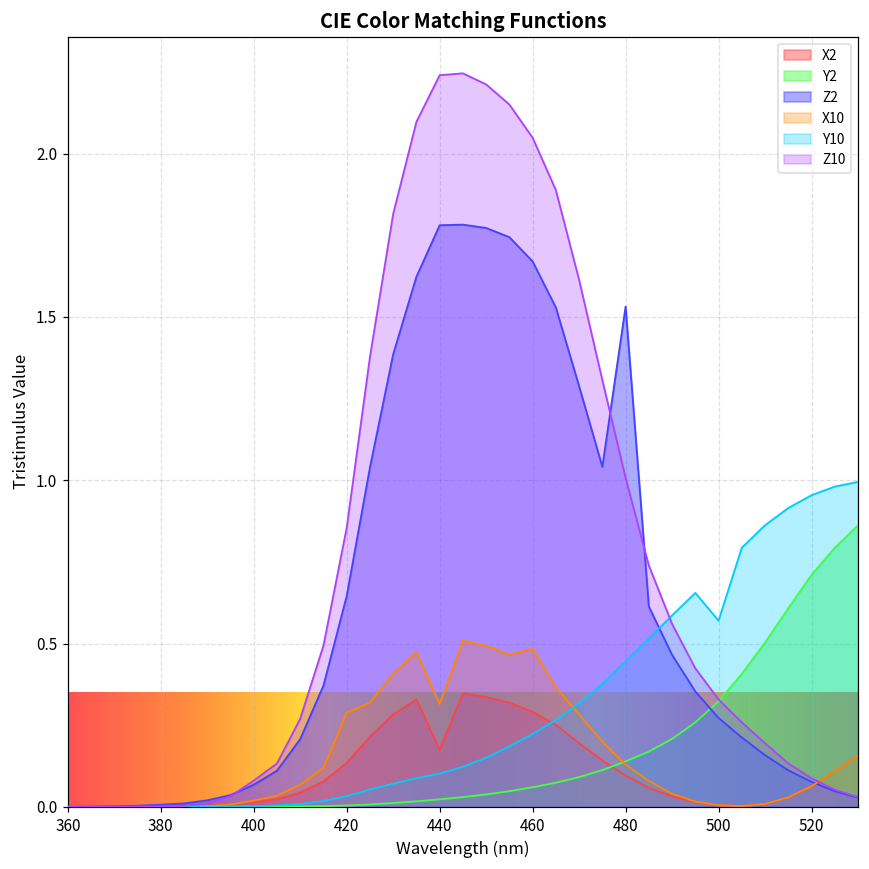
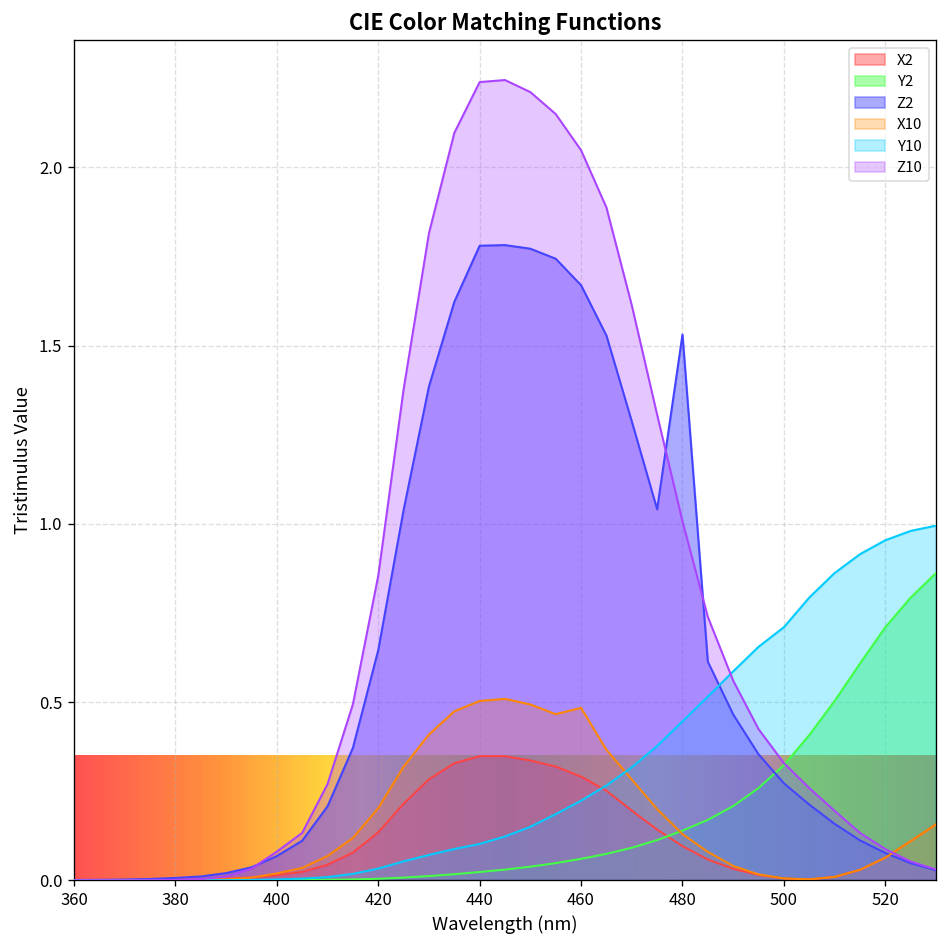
  {
    "X2": {
      "420": 0.13,
-     "440": 0.18,
+     "440": 0.35,
      "460": 0.29,
      "480": 0.10
    },
    "Y2": {
      "420": 0.00,
      "440": 0.02,
      "460": 0.06,
      "480": 0.14,
      "520": 0.71
    },
    "Z2": {
      "400": 0.07,
      "420": 0.65,
      "440": 1.78,
      "460": 1.67,
      "480": 1.53,
      "500": 0.27,
      "520": 0.08
    },
    "X10": {
-     "420": 0.29,
-     "440": 0.32,
+     "420": 0.20,
+     "440": 0.50,
      "460": 0.48,
      "480": 0.13
    },
    "Y10": {
      "420": 0.03,
      "440": 0.10,
      "460": 0.22,
      "480": 0.45,
-     "500": 0.57,
+     "500": 0.71,
      "520": 0.95
    },
    "Z10": {
      "400": 0.08,
      "420": 0.85,
      "440": 2.24,
      "460": 2.05,
      "480": 1.01,
      "520": 0.09
    }
  }
